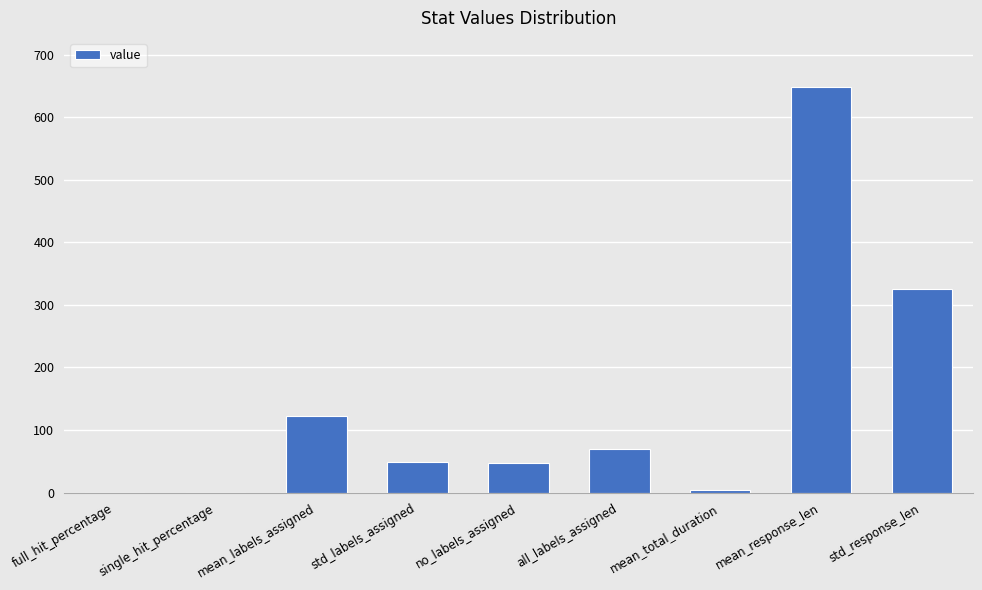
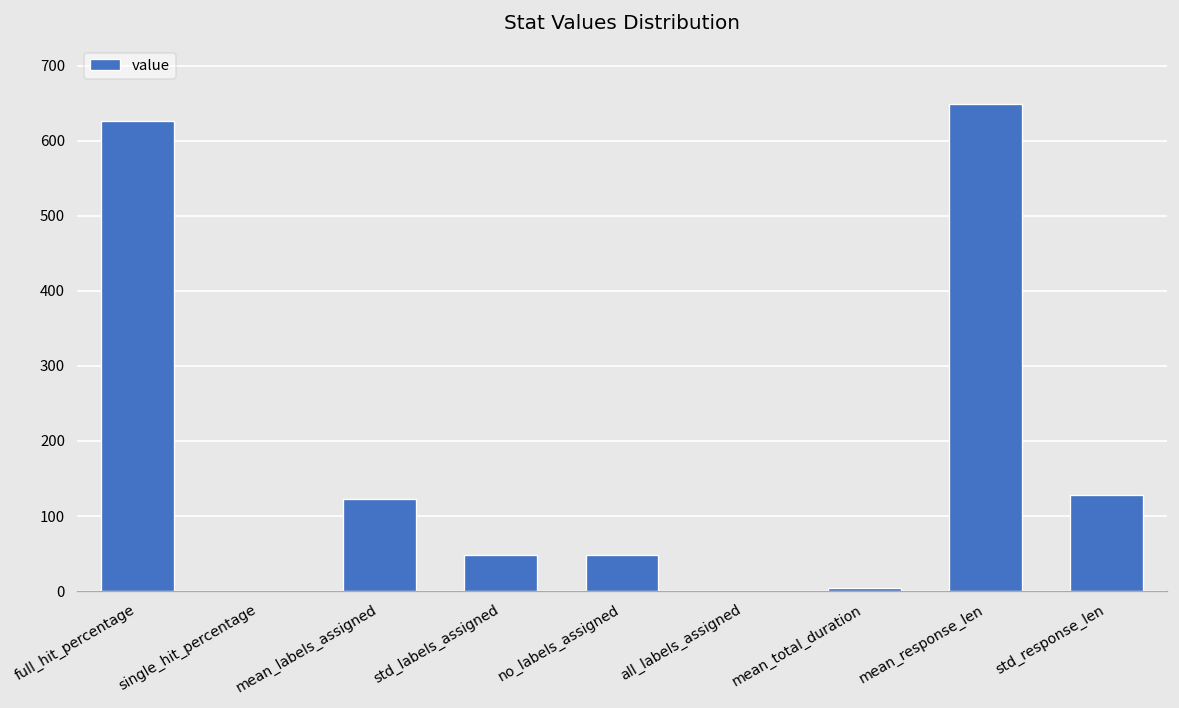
  {
-   "full_hit_percentage": 0,
+   "full_hit_percentage": 630,
    "mean_labels_assigned": 120,
    "std_labels_assigned": 50,
    "no_labels_assigned": 50,
-   "all_labels_assigned": 70,
+   "all_labels_assigned": 0,
    "mean_total_duration": 0,
    "mean_response_len": 650,
-   "std_response_len": 330
+   "std_response_len": 130
  }
